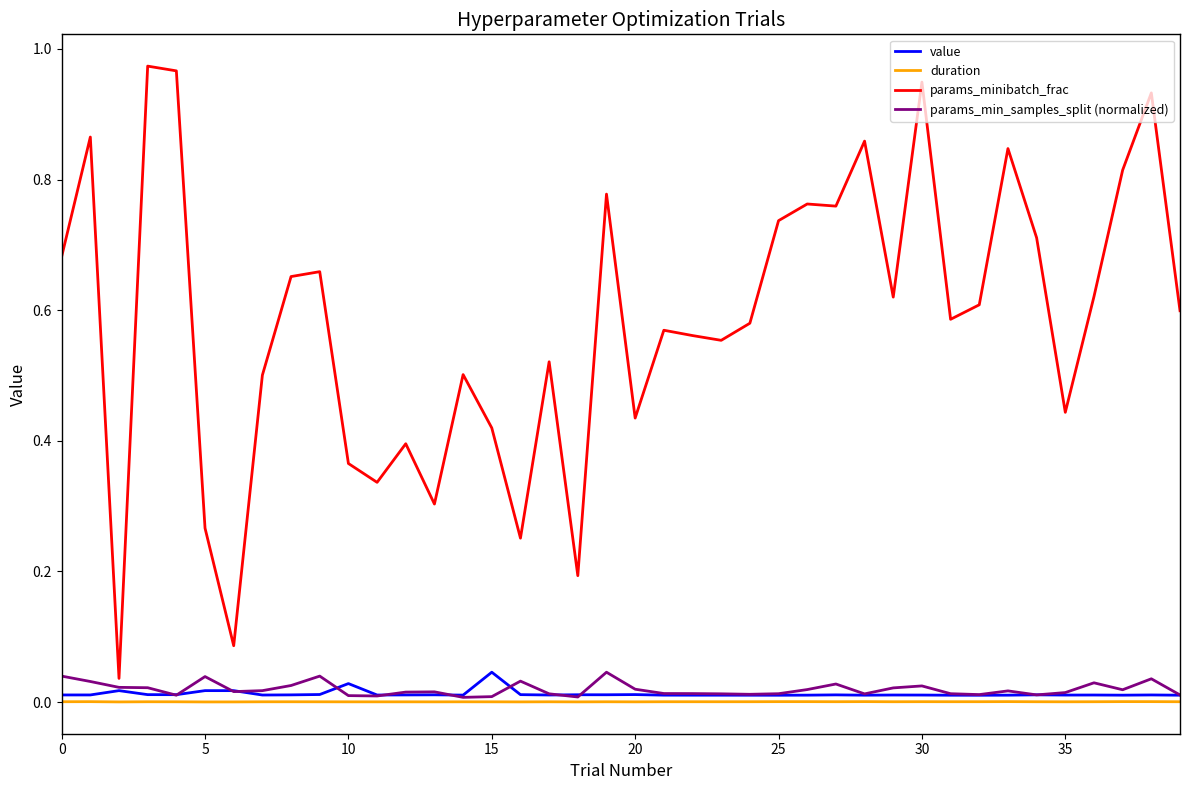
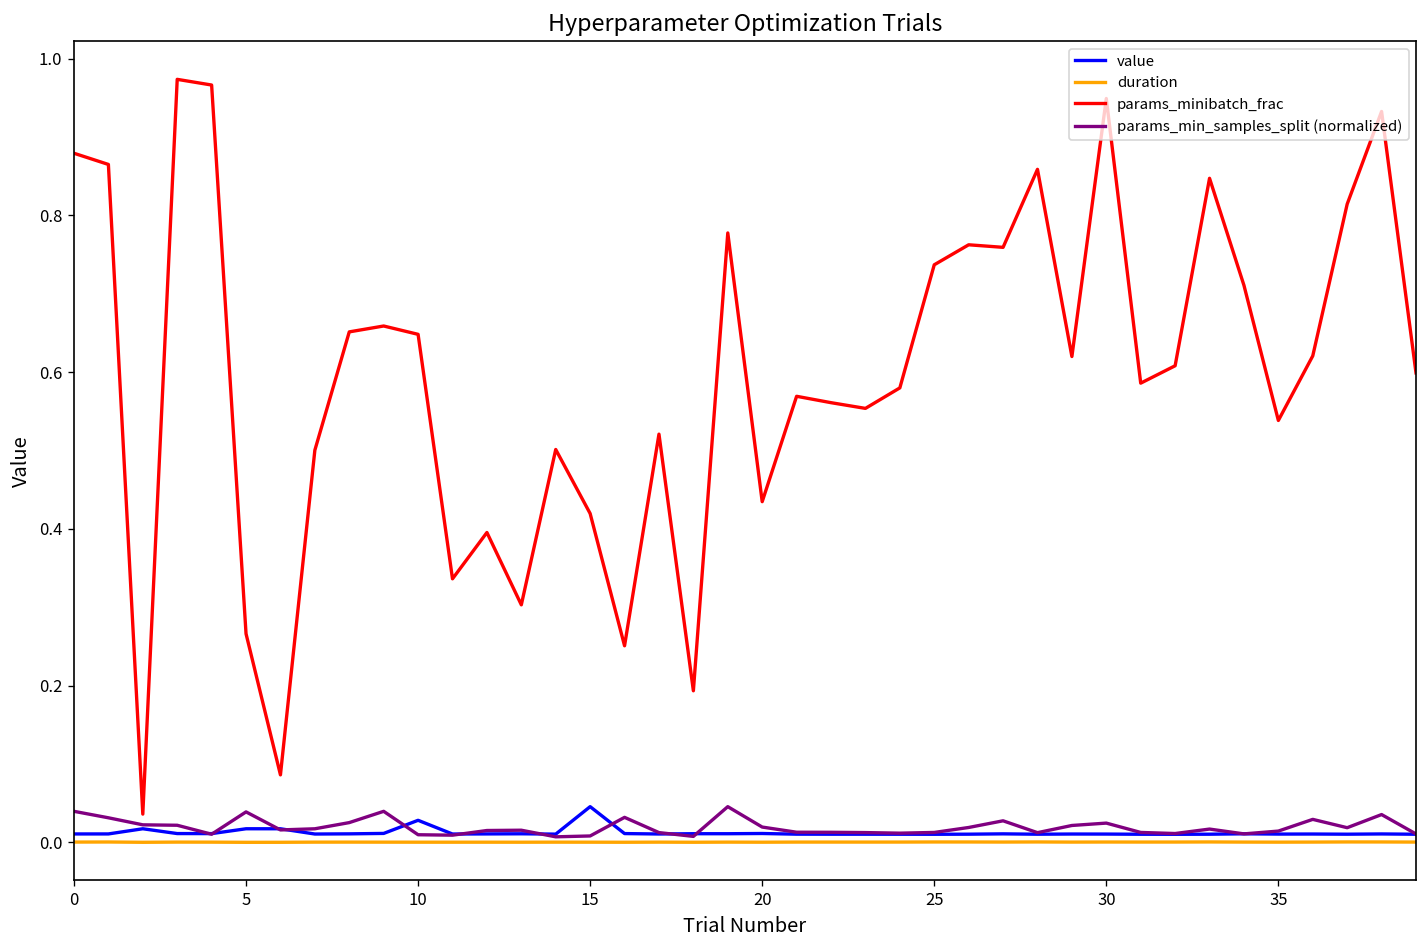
  {
    "value": {
      "0": 0.01,
      "5": 0.02,
      "10": 0.03,
      "15": 0.05,
      "20": 0.01,
      "30": 0.01
    },
    "duration": {
      "0": 0.00,
      "5": 0.00,
      "10": 0.00,
      "15": 0.00,
      "20": 0.00,
      "25": 0.00,
      "30": 0.00,
      "35": 0.00
    },
    "params_minibatch_frac": {
-     "0": 0.68,
+     "0": 0.88,
      "5": 0.27,
-     "10": 0.37,
+     "10": 0.65,
      "15": 0.42,
      "20": 0.43,
      "25": 0.74,
-     "35": 0.44
+     "35": 0.54
    },
    "params_min_samples_split (normalized)": {
      "0": 0.04,
      "5": 0.04,
      "10": 0.01,
      "15": 0.01,
      "20": 0.02,
      "30": 0.02
    }
  }
